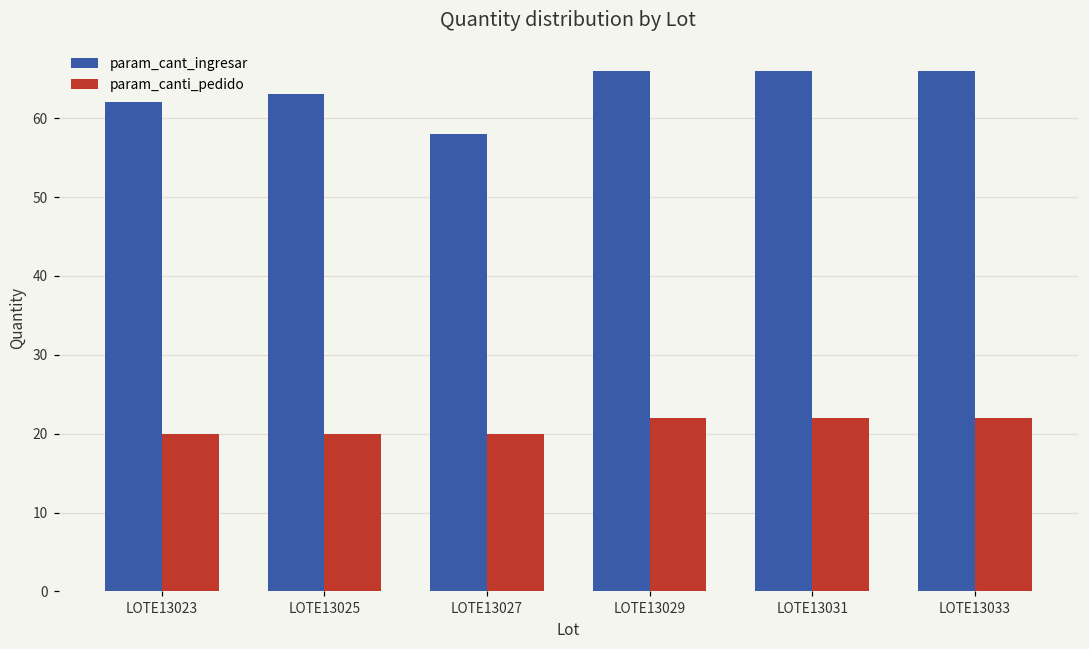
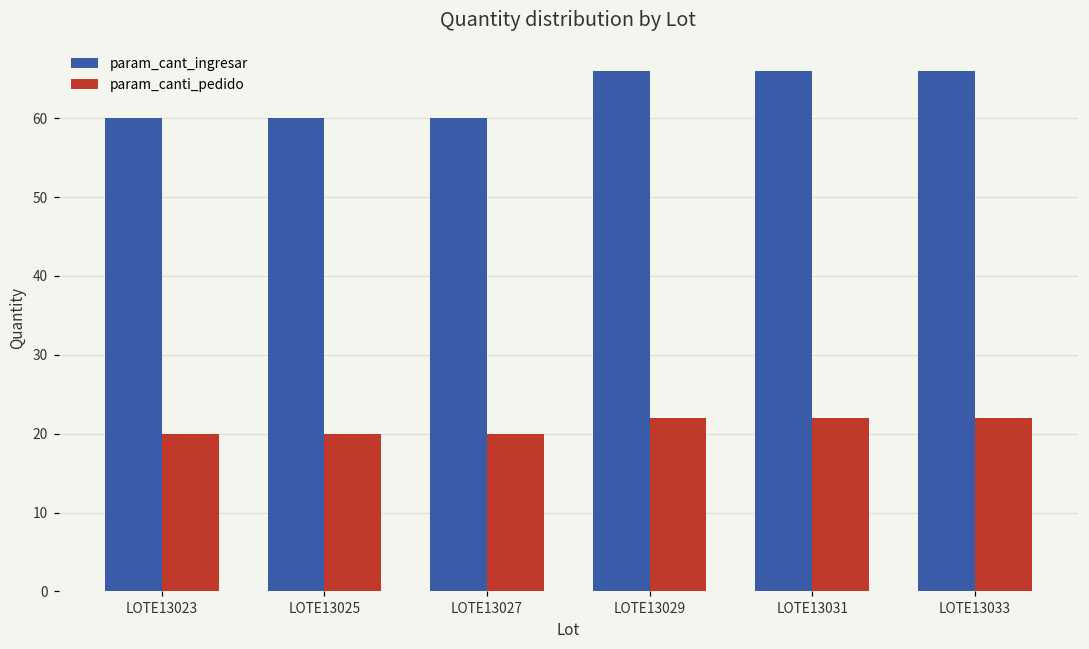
  {
    "param_cant_ingresar": {
-     "LOTE13023": 62,
-     "LOTE13025": 63,
-     "LOTE13027": 58,
+     "LOTE13023": 60,
+     "LOTE13025": 60,
+     "LOTE13027": 60,
      "LOTE13029": 66,
      "LOTE13031": 66,
      "LOTE13033": 66
    },
    "param_canti_pedido": {
      "LOTE13023": 20,
      "LOTE13025": 20,
      "LOTE13027": 20,
      "LOTE13029": 22,
      "LOTE13031": 22,
      "LOTE13033": 22
    }
  }
